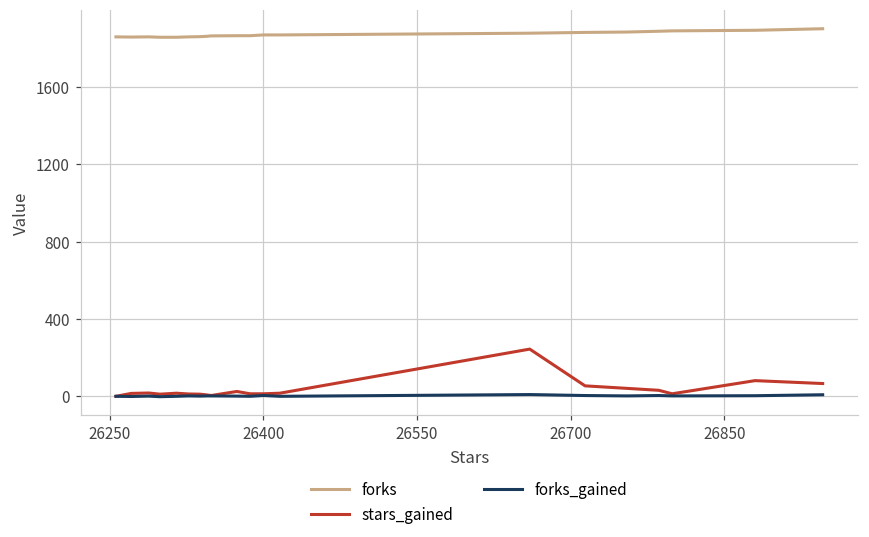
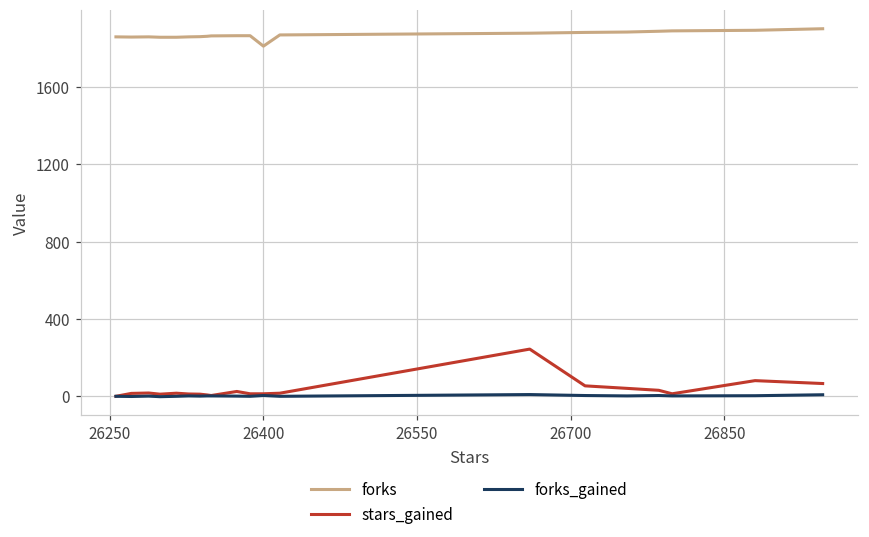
  {
    "forks": {
-     "26400": 1870
+     "26400": 1810
    }
  }
